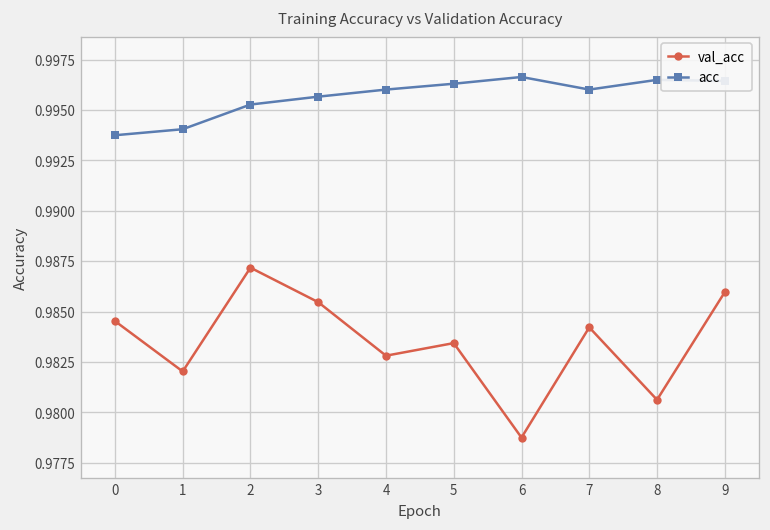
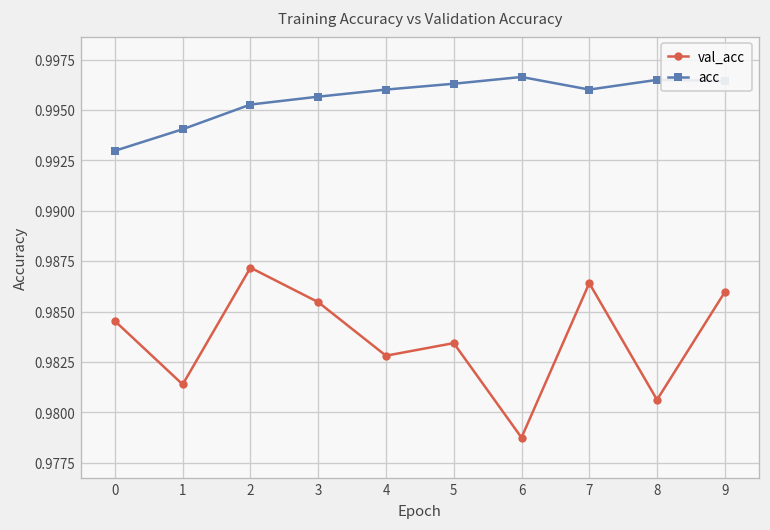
  {
    "val_acc": {
      "0": 0.9845,
-     "1": 0.9820,
+     "1": 0.9814,
      "2": 0.9872,
      "3": 0.9855,
      "4": 0.9828,
      "5": 0.9834,
      "6": 0.9788,
-     "7": 0.9842,
+     "7": 0.9864,
      "8": 0.9806,
      "9": 0.9860
    },
    "acc": {
-     "0": 0.9938,
+     "0": 0.9930,
      "1": 0.9940,
      "2": 0.9953,
      "3": 0.9957,
      "4": 0.9960,
      "5": 0.9963,
      "6": 0.9966,
      "7": 0.9960,
      "8": 0.9965
    }
  }
